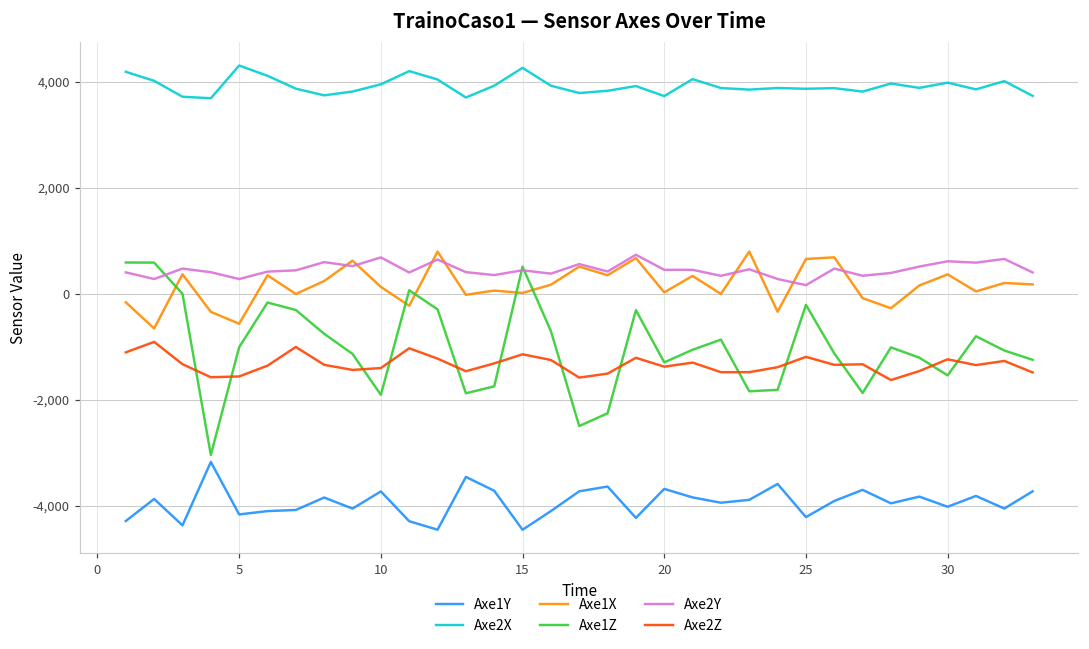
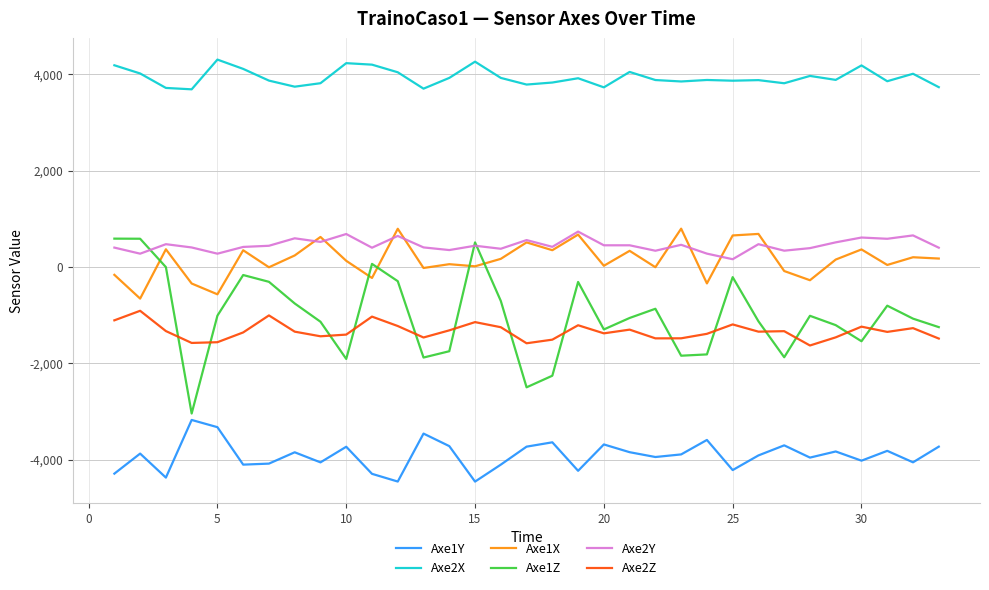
  {
    "Axe1Y": {
-     "5": "-4,200",
+     "5": "-3,300",
      "10": "-3,700",
      "15": "-4,500",
      "20": "-3,700",
      "25": "-4,200",
      "30": "-4,000"
    },
    "Axe2X": {
      "5": "4,300",
-     "10": "3,900",
+     "10": "4,200",
      "15": "4,300",
      "20": "3,700",
      "25": "3,900",
-     "30": "4,000"
+     "30": "4,200"
    },
    "Axe1X": {
      "5": "-600",
      "10": "100",
      "15": "0",
      "20": "0",
      "25": "700",
      "30": "400"
    },
    "Axe1Z": {
      "5": "-1,000",
      "10": "-1,900",
      "15": "500",
      "20": "-1,300",
      "25": "-200",
      "30": "-1,500"
    },
    "Axe2Y": {
      "5": "300",
      "10": "700",
      "15": "400",
      "20": "400",
      "25": "200",
      "30": "600"
    },
    "Axe2Z": {
      "5": "-1,600",
      "10": "-1,400",
      "15": "-1,100",
      "20": "-1,400",
      "25": "-1,200",
      "30": "-1,200"
    }
  }
